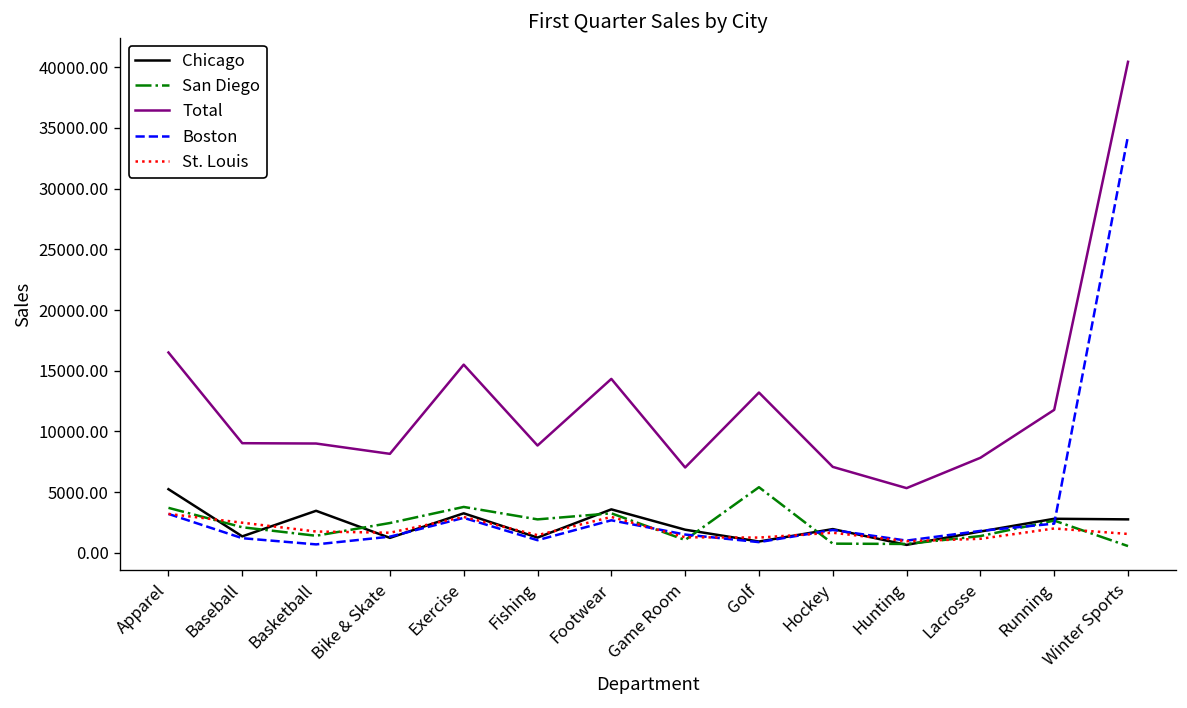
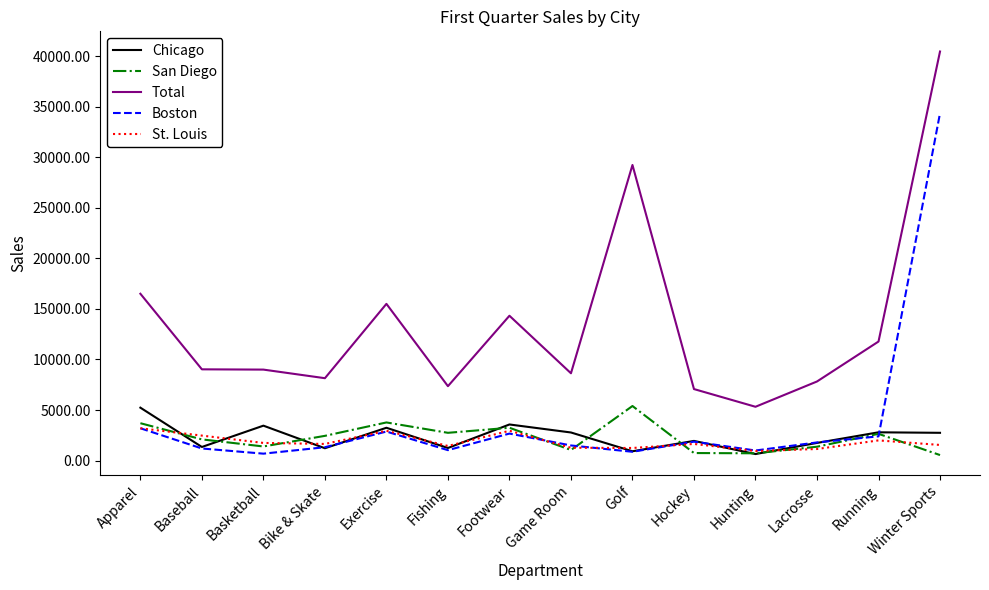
  {
    "Chicago": {
      "Apparel": 5200,
      "Basketball": 3500,
      "Exercise": 3300,
      "Footwear": 3600,
-     "Game Room": 1900,
+     "Game Room": 2800,
      "Winter Sports": 2800
    },
    "San Diego": {
      "Apparel": 3700,
      "Baseball": 2100,
      "Basketball": 1400,
      "Bike & Skate": 2500,
      "Exercise": 3800,
      "Fishing": 2800,
      "Footwear": 3300,
      "Golf": 5400,
      "Hockey": 800,
      "Winter Sports": 600
    },
    "Total": {
      "Apparel": 16500,
      "Baseball": 9000,
      "Basketball": 9000,
      "Bike & Skate": 8200,
      "Exercise": 15500,
-     "Fishing": 8800,
+     "Fishing": 7400,
      "Footwear": 14300,
-     "Game Room": 7000,
-     "Golf": 13200,
+     "Game Room": 8600,
+     "Golf": 29200,
      "Hockey": 7100,
      "Hunting": 5300,
      "Lacrosse": 7800,
      "Running": 11800,
      "Winter Sports": 40500
    },
    "Boston": {
      "Basketball": 700,
      "Footwear": 2700,
      "Running": 2400,
      "Winter Sports": 34400
    },
    "St. Louis": {
      "Baseball": 2500,
      "Basketball": 1800,
      "Bike & Skate": 1700,
      "Footwear": 3000,
      "Golf": 1300,
      "Running": 2000,
      "Winter Sports": 1600
    }
  }
